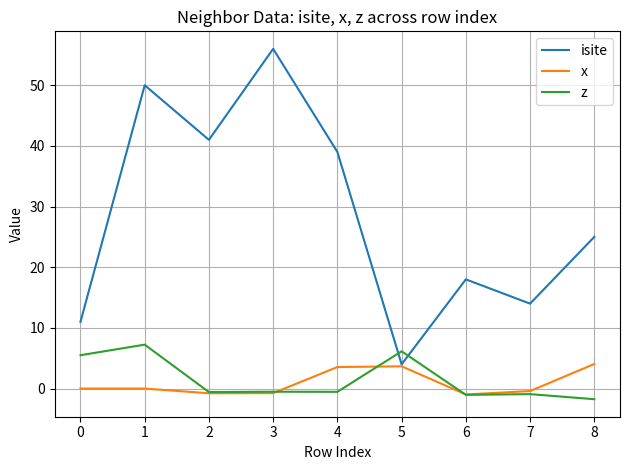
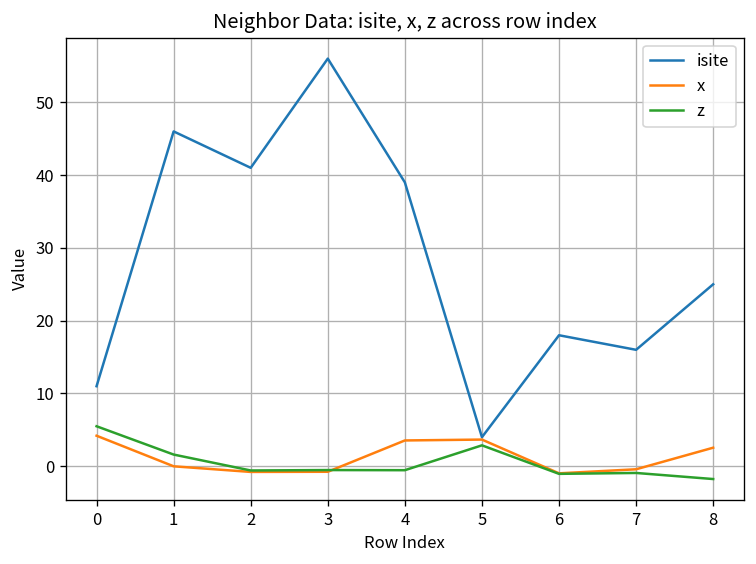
  {
    "isite": {
      "0": 11,
-     "1": 50,
+     "1": 46,
      "2": 41,
      "3": 56,
      "4": 39,
      "6": 18,
-     "7": 14,
+     "7": 16,
      "8": 25
    },
    "x": {
-     "0": 0,
+     "0": 4,
      "1": 0,
      "4": 4,
      "7": 0,
-     "8": 4
+     "8": 3
    },
    "z": {
      "0": 6,
-     "1": 7,
+     "1": 2,
      "4": -1,
-     "5": 6,
+     "5": 3,
      "7": -1,
      "8": -2
    }
  }
